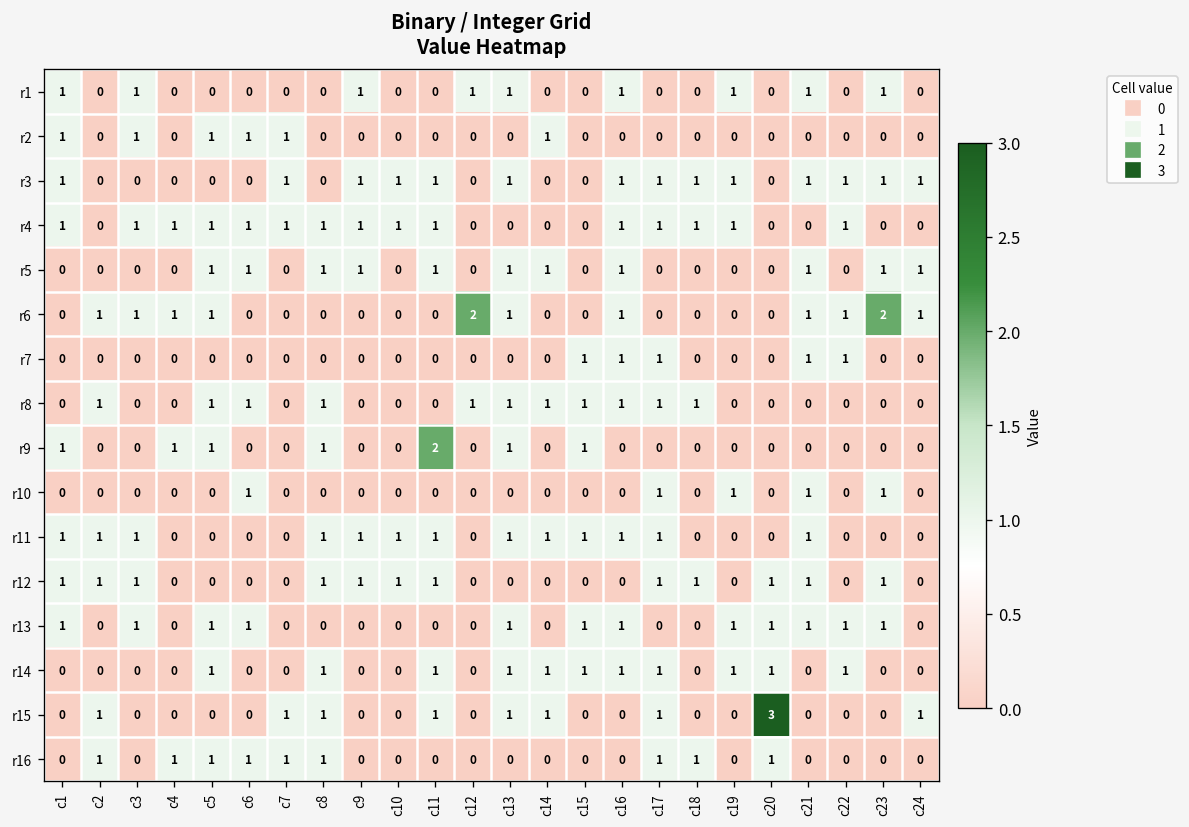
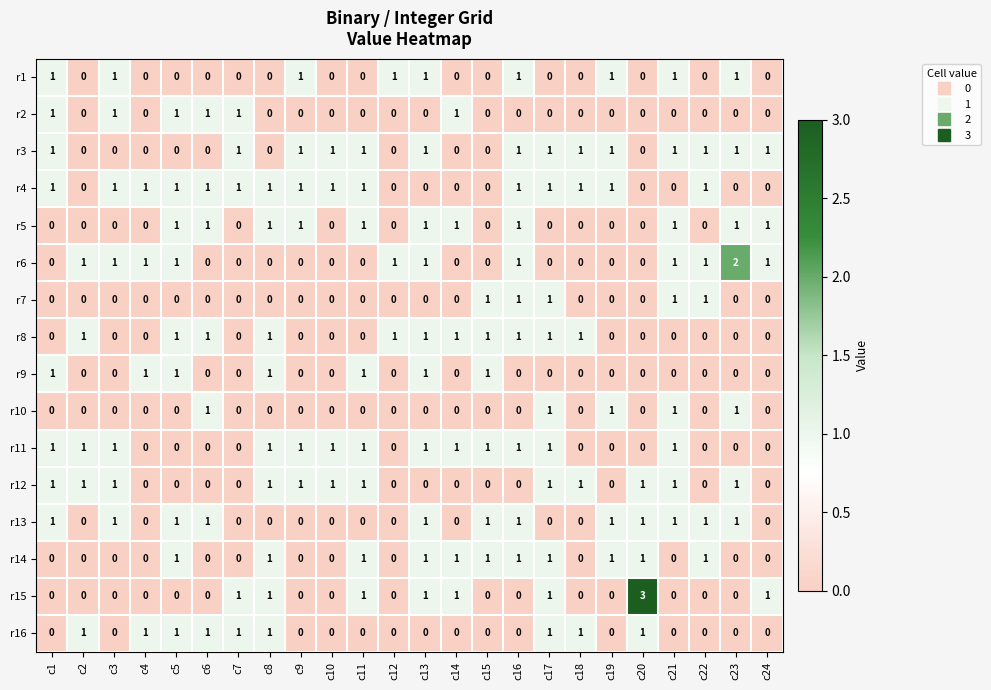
  {
    "r6": {
      "c1": 0,
      "c2": 1,
      "c3": 1,
      "c4": 1,
      "c5": 1,
      "c6": 0,
      "c7": 0,
      "c8": 0,
      "c9": 0,
      "c10": 0,
      "c11": 0,
-     "c12": 2,
+     "c12": 1,
      "c13": 1,
      "c14": 0,
      "c15": 0,
      "c16": 1,
      "c17": 0,
      "c18": 0,
      "c19": 0,
      "c20": 0,
      "c21": 1,
      "c22": 1,
      "c23": 2,
      "c24": 1
    },
    "r9": {
      "c1": 1,
      "c2": 0,
      "c3": 0,
      "c4": 1,
      "c5": 1,
      "c6": 0,
      "c7": 0,
      "c8": 1,
      "c9": 0,
      "c10": 0,
-     "c11": 2,
+     "c11": 1,
      "c12": 0,
      "c13": 1,
      "c14": 0,
      "c15": 1,
      "c16": 0,
      "c17": 0,
      "c18": 0,
      "c19": 0,
      "c20": 0,
      "c21": 0,
      "c22": 0,
      "c23": 0,
      "c24": 0
    },
    "r15": {
      "c1": 0,
-     "c2": 1,
+     "c2": 0,
      "c3": 0,
      "c4": 0,
      "c5": 0,
      "c6": 0,
      "c7": 1,
      "c8": 1,
      "c9": 0,
      "c10": 0,
      "c11": 1,
      "c12": 0,
      "c13": 1,
      "c14": 1,
      "c15": 0,
      "c16": 0,
      "c17": 1,
      "c18": 0,
      "c19": 0,
      "c20": 3,
      "c21": 0,
      "c22": 0,
      "c23": 0,
      "c24": 1
    }
  }
